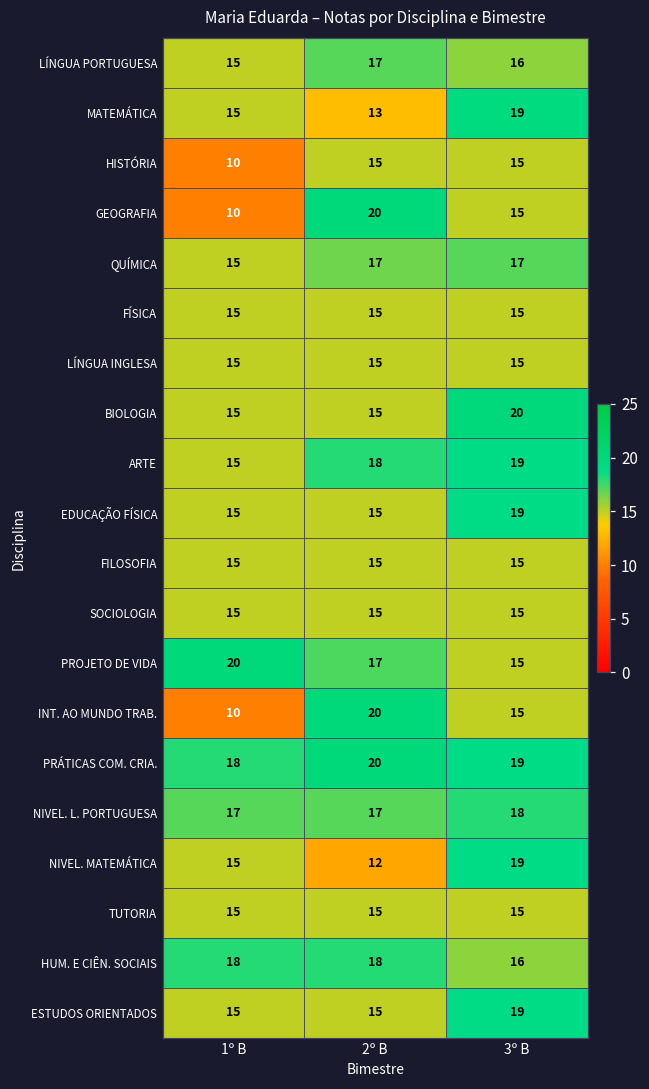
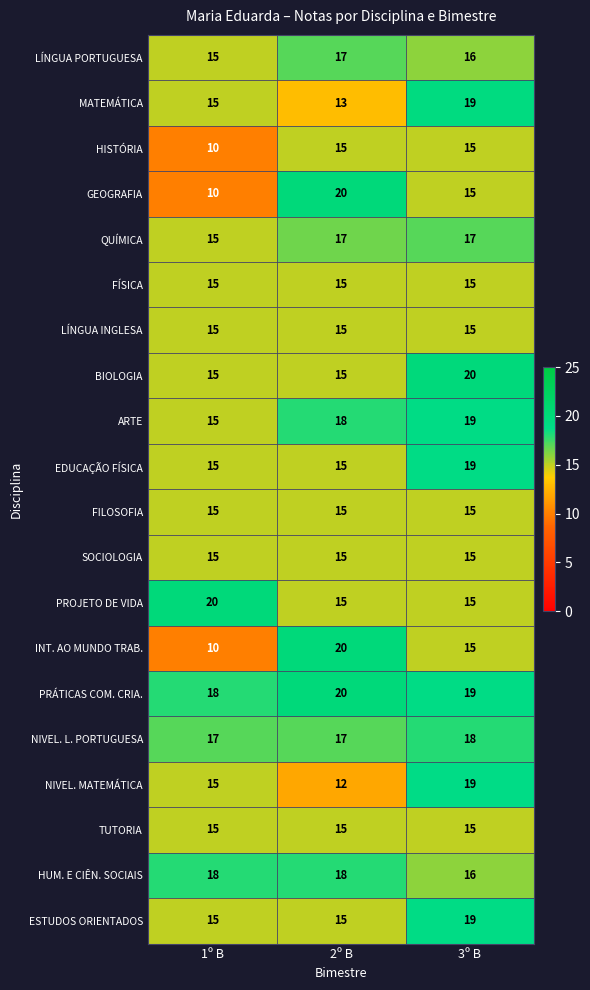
  {
    "LÍNGUA PORTUGUESA": {
      "1º B": 15,
      "2º B": 17,
      "3º B": 16
    },
    "MATEMÁTICA": {
      "1º B": 15,
      "2º B": 13,
      "3º B": 19
    },
    "HISTÓRIA": {
      "1º B": 10,
      "2º B": 15,
      "3º B": 15
    },
    "GEOGRAFIA": {
      "1º B": 10,
      "2º B": 20,
      "3º B": 15
    },
    "QUÍMICA": {
      "1º B": 15,
      "2º B": 17,
      "3º B": 17
    },
    "FÍSICA": {
      "1º B": 15,
      "2º B": 15,
      "3º B": 15
    },
    "LÍNGUA INGLESA": {
      "1º B": 15,
      "2º B": 15,
      "3º B": 15
    },
    "BIOLOGIA": {
      "1º B": 15,
      "2º B": 15,
      "3º B": 20
    },
    "ARTE": {
      "1º B": 15,
      "2º B": 18,
      "3º B": 19
    },
    "EDUCAÇÃO FÍSICA": {
      "1º B": 15,
      "2º B": 15,
      "3º B": 19
    },
    "FILOSOFIA": {
      "1º B": 15,
      "2º B": 15,
      "3º B": 15
    },
    "SOCIOLOGIA": {
      "1º B": 15,
      "2º B": 15,
      "3º B": 15
    },
    "PROJETO DE VIDA": {
      "1º B": 20,
-     "2º B": 17,
+     "2º B": 15,
      "3º B": 15
    },
    "INT. AO MUNDO TRAB.": {
      "1º B": 10,
      "2º B": 20,
      "3º B": 15
    },
    "PRÁTICAS COM. CRIA.": {
      "1º B": 18,
      "2º B": 20,
      "3º B": 19
    },
    "NIVEL. L. PORTUGUESA": {
      "1º B": 17,
      "2º B": 17,
      "3º B": 18
    },
    "NIVEL. MATEMÁTICA": {
      "1º B": 15,
      "2º B": 12,
      "3º B": 19
    },
    "TUTORIA": {
      "1º B": 15,
      "2º B": 15,
      "3º B": 15
    },
    "HUM. E CIÊN. SOCIAIS": {
      "1º B": 18,
      "2º B": 18,
      "3º B": 16
    },
    "ESTUDOS ORIENTADOS": {
      "1º B": 15,
      "2º B": 15,
      "3º B": 19
    }
  }
